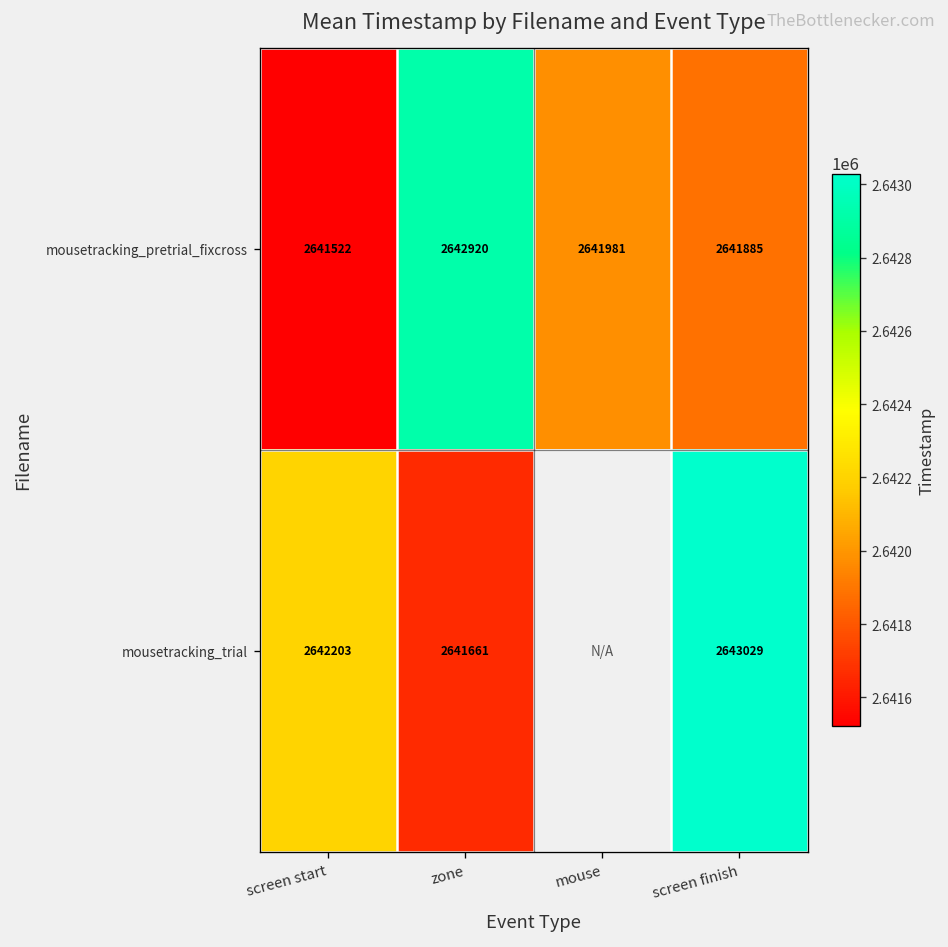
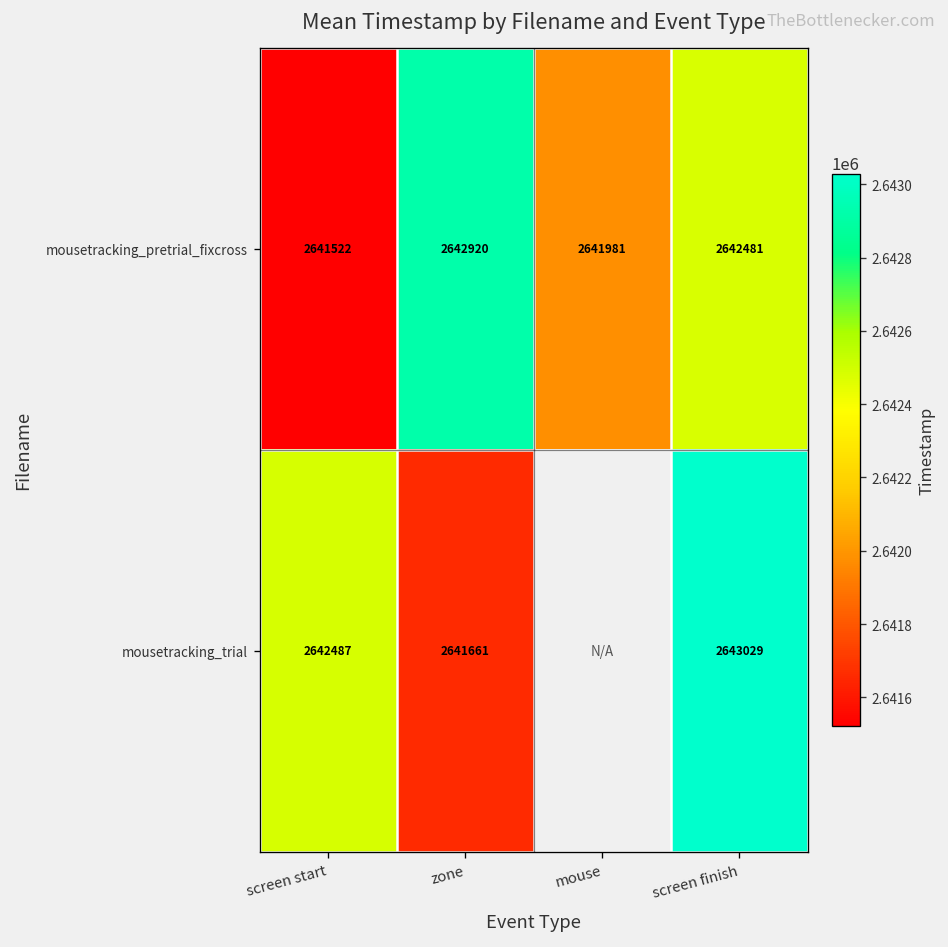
  {
    "mousetracking_pretrial_fixcross": {
      "screen start": 2641522,
      "zone": 2642920,
      "mouse": 2641981,
-     "screen finish": 2641885
+     "screen finish": 2642481
    },
    "mousetracking_trial": {
-     "screen start": 2642203,
+     "screen start": 2642487,
      "zone": 2641661,
      "screen finish": 2643029
    }
  }
